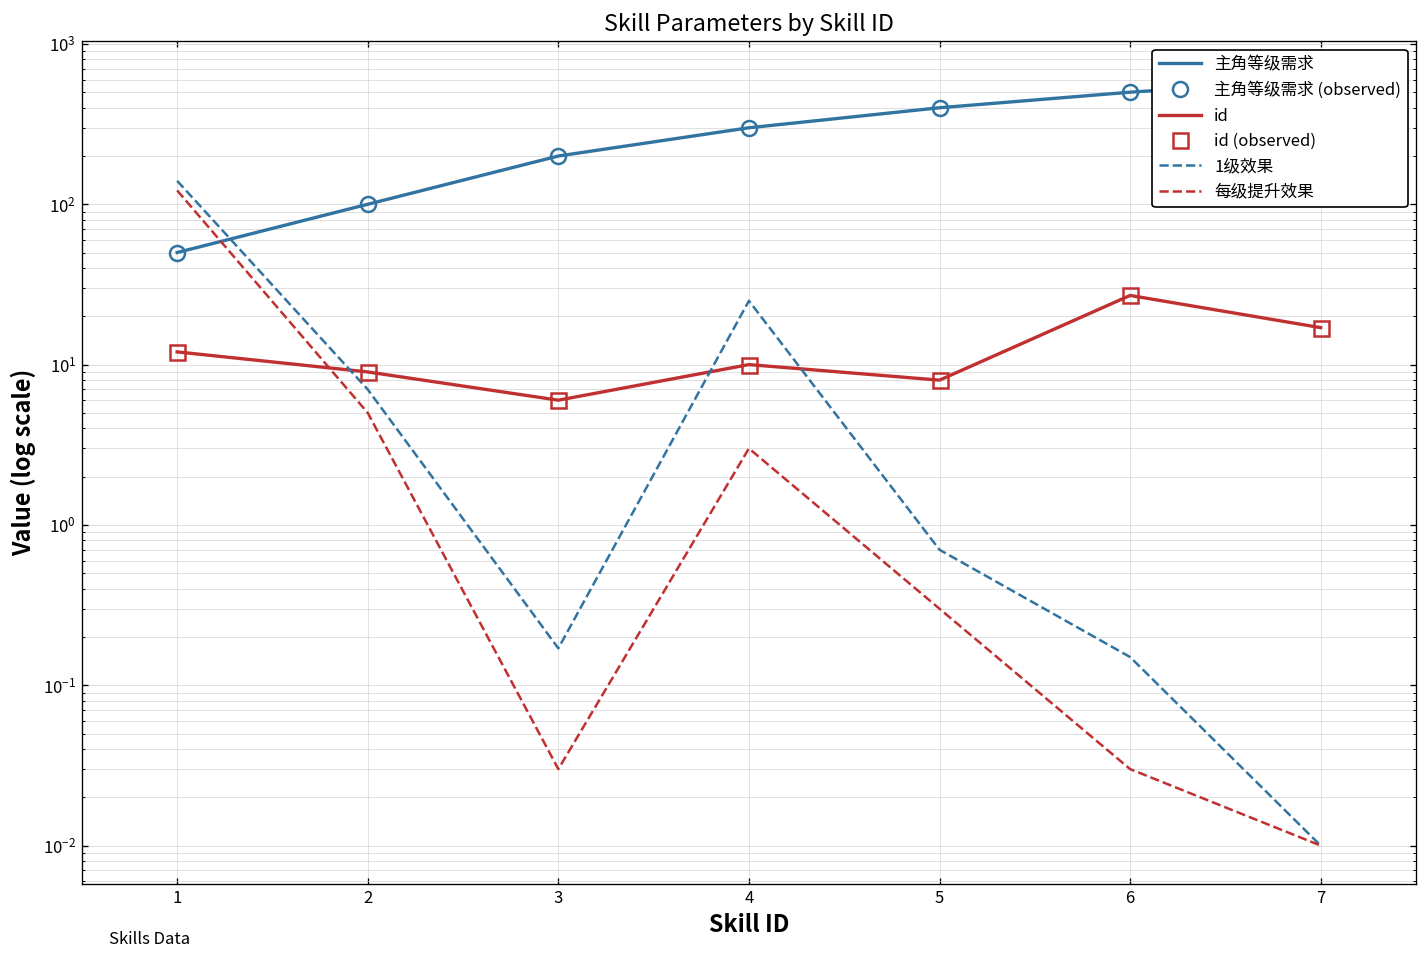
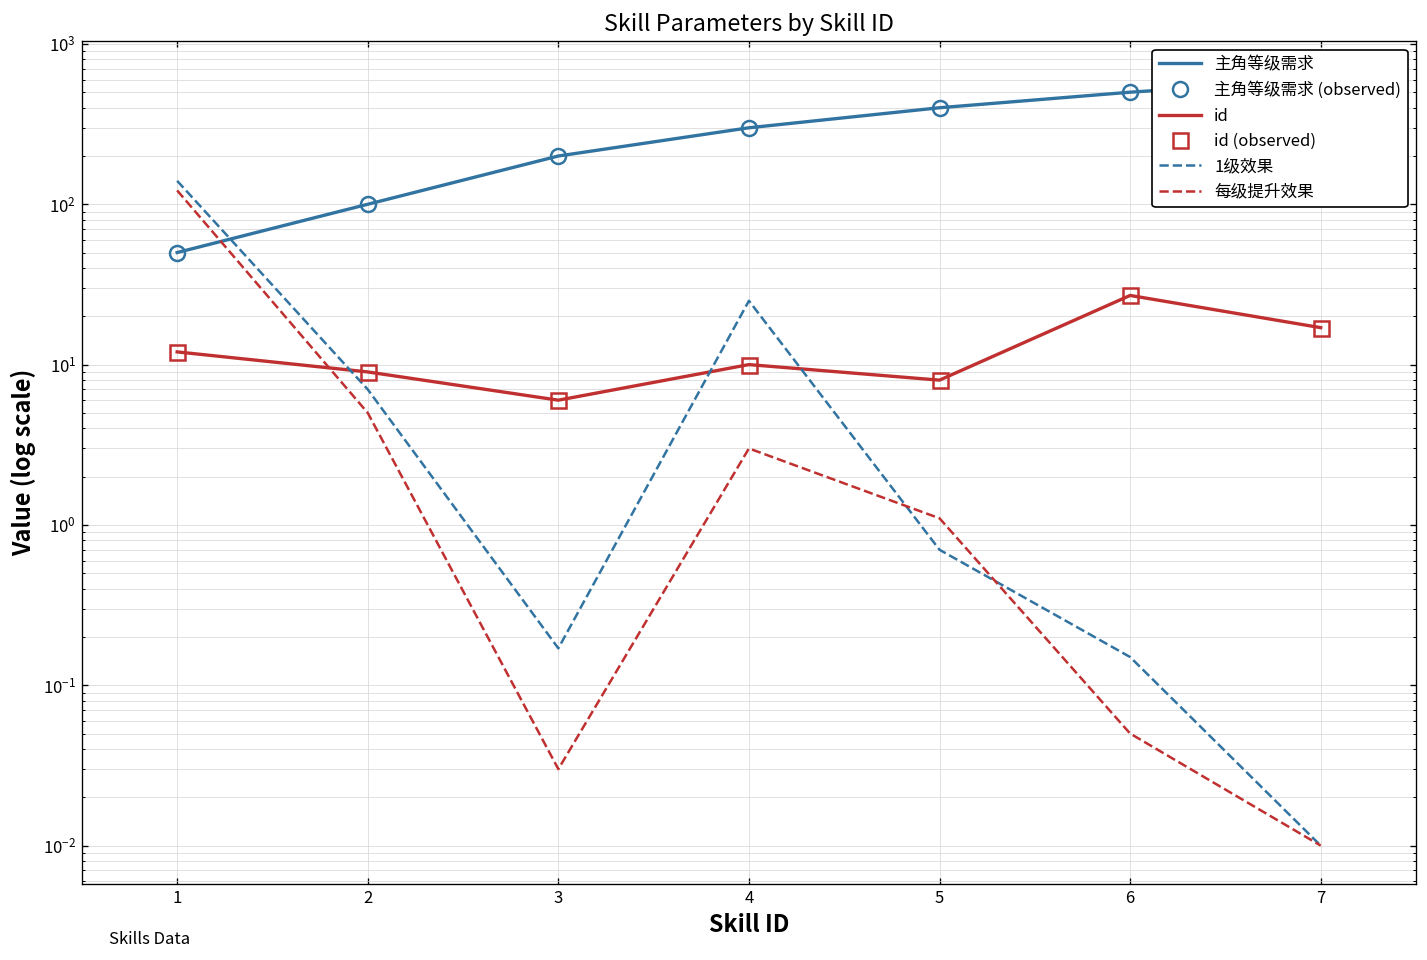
  {
    "id (observed)": {
      "1": 12,
      "2": 9,
      "3": 6,
      "4": 10,
      "5": 8,
      "6": 27,
      "7": 17
    },
    "每级提升效果": {
      "1": 120,
      "2": 5.0,
      "3": 0.03,
      "4": 3.0,
-     "5": 0.3,
-     "6": 0.03
+     "5": 1.1,
+     "6": 0.05
    }
  }
